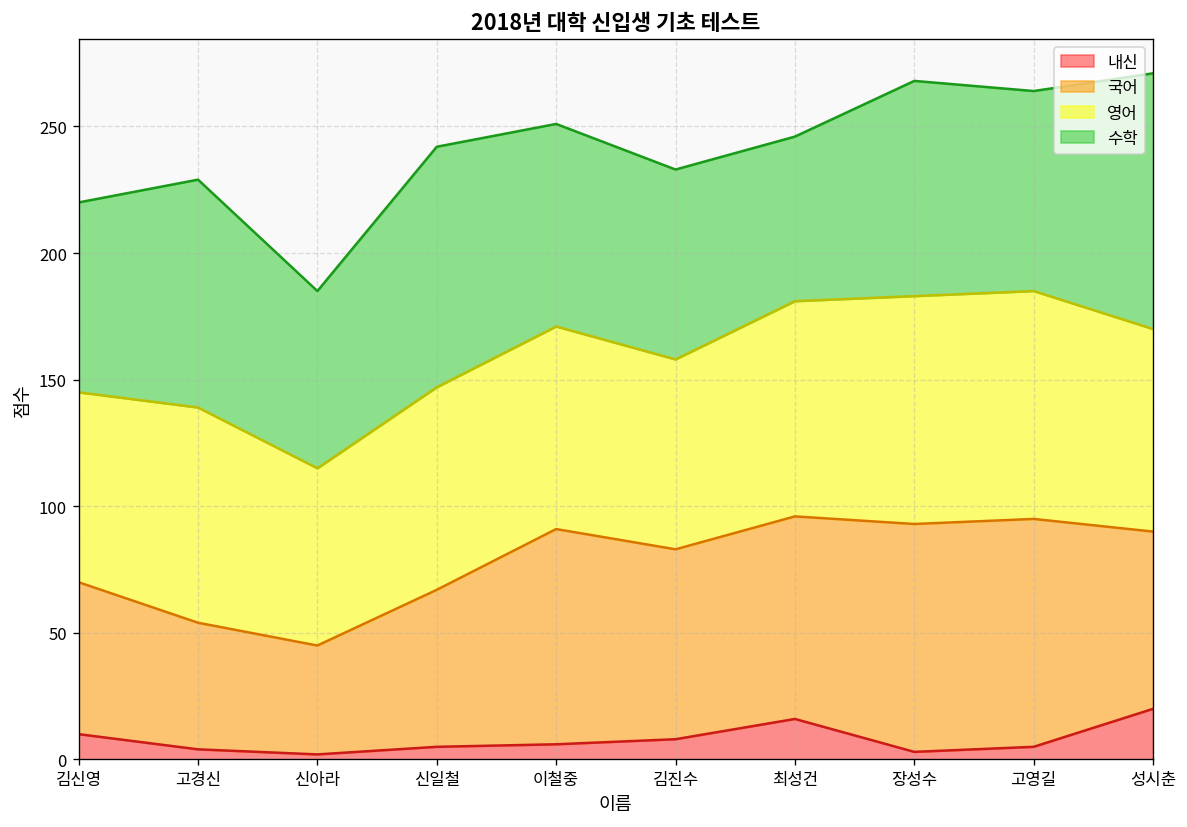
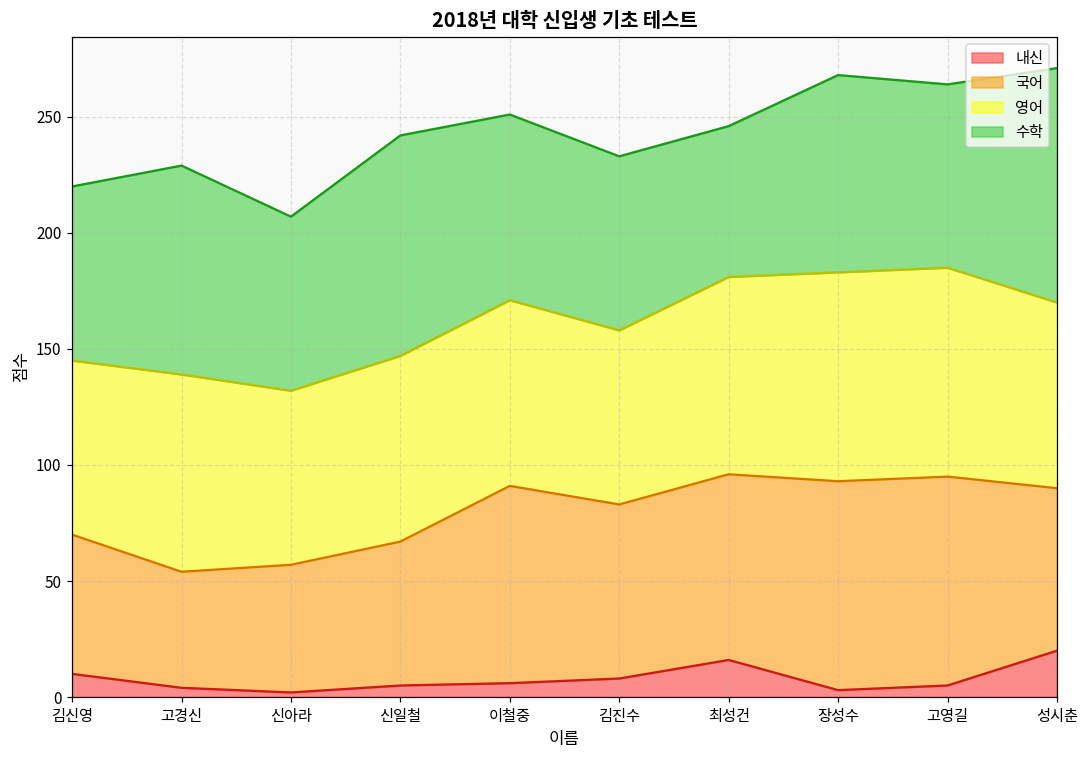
  {
    "내신": {
      "김신영": 10,
      "고경신": 4,
      "신아라": 2,
      "신일철": 5,
      "이철중": 6,
      "김진수": 8,
      "최성건": 16,
      "장성수": 3,
      "고영길": 5,
      "성시춘": 20
    },
    "국어": {
      "김신영": 60,
      "고경신": 50,
-     "신아라": 43,
+     "신아라": 55,
      "신일철": 62,
      "이철중": 85,
      "김진수": 75,
      "최성건": 80,
      "장성수": 90,
      "고영길": 90,
      "성시춘": 70
    },
    "영어": {
      "김신영": 75,
      "고경신": 85,
-     "신아라": 70,
+     "신아라": 75,
      "신일철": 80,
      "이철중": 80,
      "김진수": 75,
      "최성건": 85,
      "장성수": 90,
      "고영길": 90,
      "성시춘": 80
    },
    "수학": {
      "김신영": 75,
      "고경신": 90,
-     "신아라": 70,
+     "신아라": 75,
      "신일철": 95,
      "이철중": 80,
      "김진수": 75,
      "최성건": 65,
      "장성수": 85,
      "고영길": 79,
      "성시춘": 101
    }
  }
